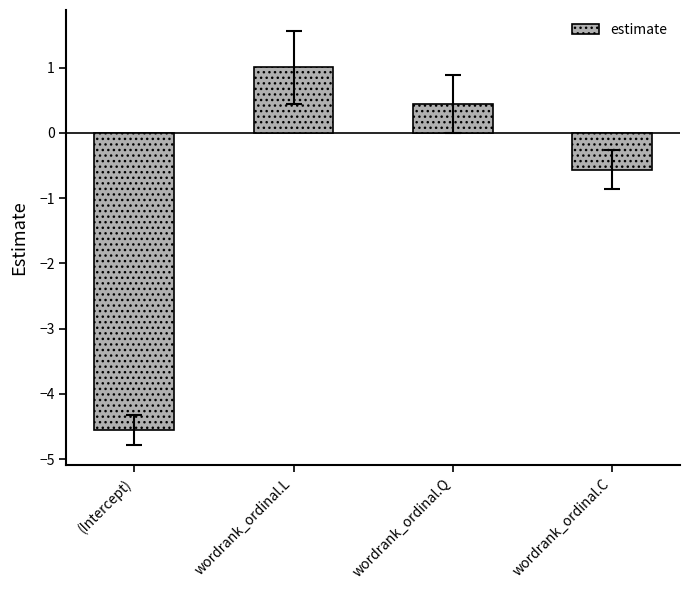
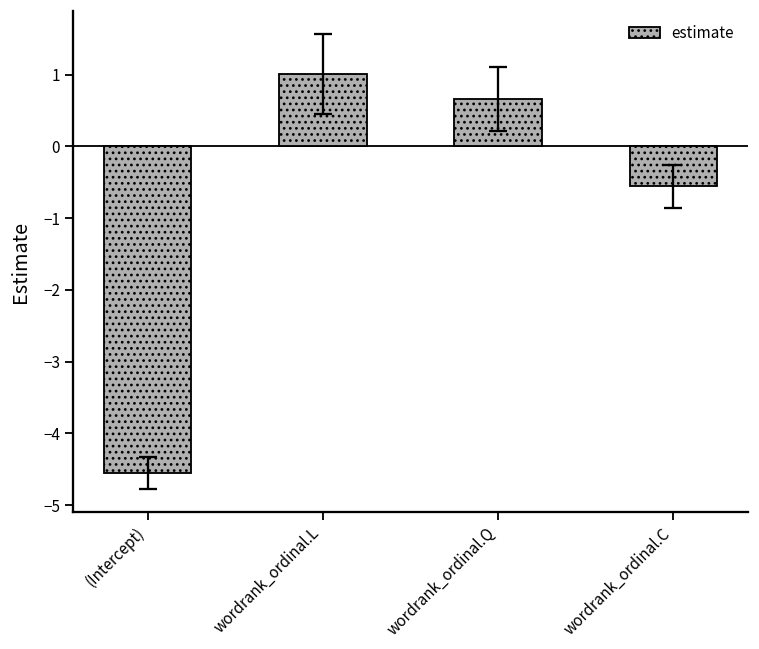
  {
    "estimate": {
      "(Intercept)": -4.6,
      "wordrank_ordinal.L": 1.0,
-     "wordrank_ordinal.Q": 0.4,
+     "wordrank_ordinal.Q": 0.7,
      "wordrank_ordinal.C": -0.6
    }
  }
